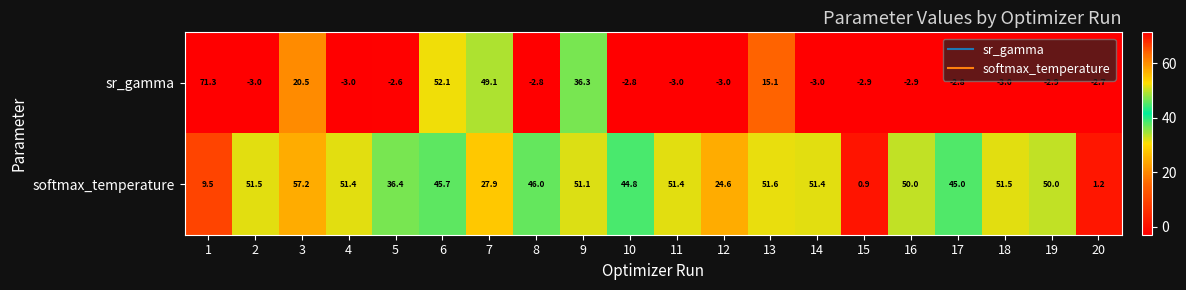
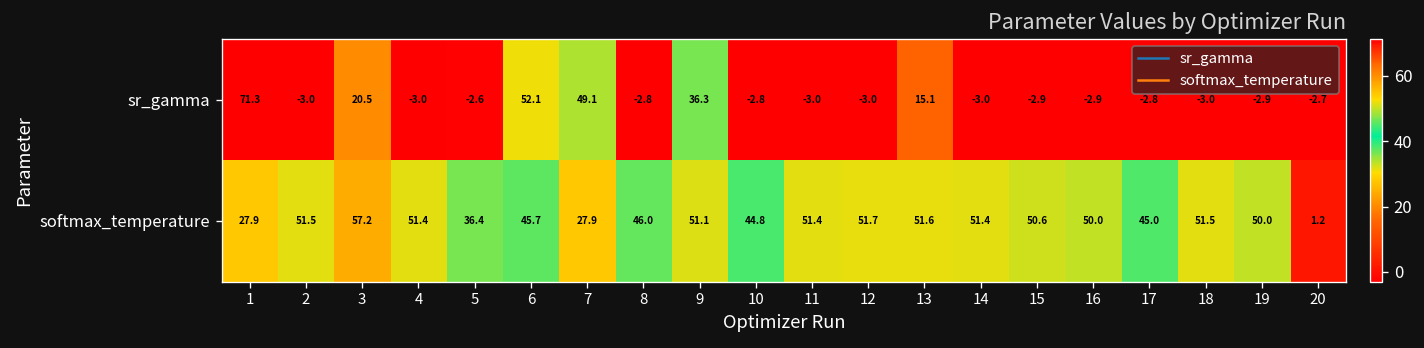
  {
    "sr_gamma": {
      "1": 71.3,
      "2": -3.0,
      "3": 20.5,
      "4": -3.0,
      "5": -2.6,
      "6": 52.1,
      "7": 49.1,
      "8": -2.8,
      "9": 36.3,
      "10": -2.8,
      "11": -3.0,
      "12": -3.0,
      "13": 15.1,
      "14": -3.0,
      "15": -2.9,
      "16": -2.9
    },
    "softmax_temperature": {
-     "1": 9.5,
+     "1": 27.9,
      "2": 51.5,
      "3": 57.2,
      "4": 51.4,
      "5": 36.4,
      "6": 45.7,
      "7": 27.9,
      "8": 46.0,
      "9": 51.1,
      "10": 44.8,
      "11": 51.4,
-     "12": 24.6,
+     "12": 51.7,
      "13": 51.6,
      "14": 51.4,
-     "15": 0.9,
+     "15": 50.6,
      "16": 50.0,
      "17": 45.0,
      "18": 51.5,
      "19": 50.0,
      "20": 1.2
    }
  }
